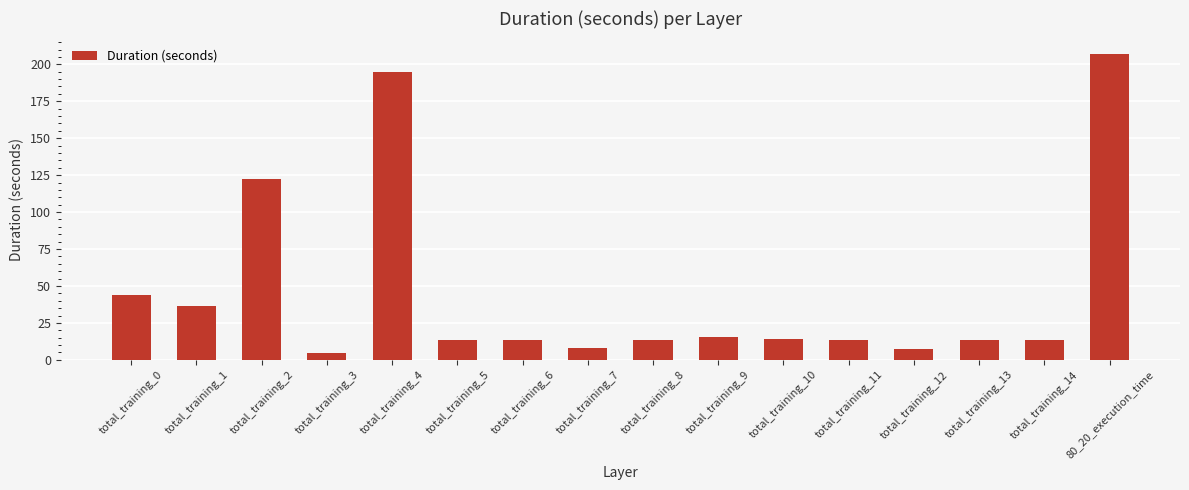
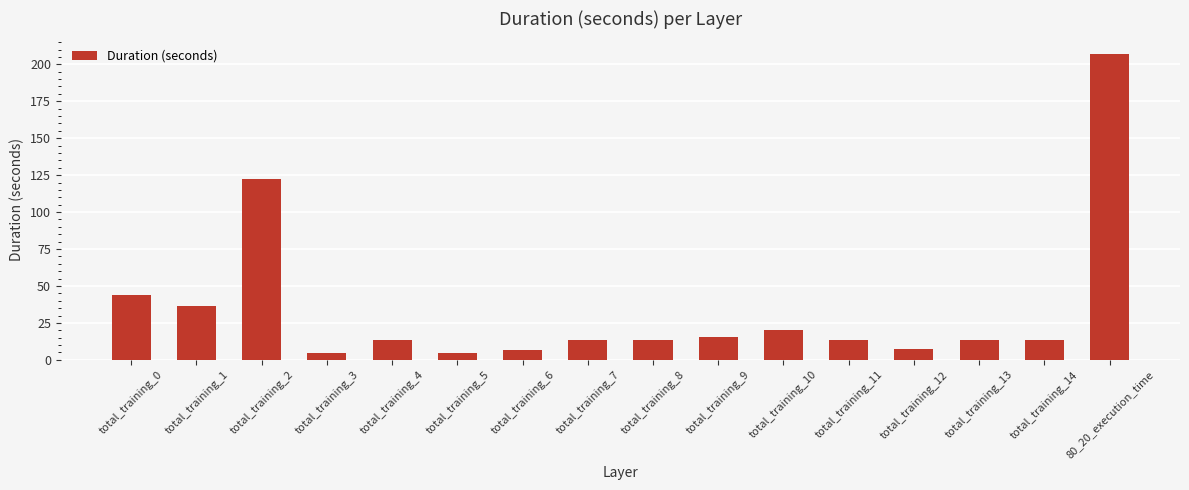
  {
    "total_training_0": 44,
    "total_training_1": 37,
    "total_training_2": 122,
    "total_training_3": 5,
-   "total_training_4": 194,
-   "total_training_5": 13,
-   "total_training_6": 13,
-   "total_training_7": 8,
+   "total_training_4": 13,
+   "total_training_5": 5,
+   "total_training_6": 7,
+   "total_training_7": 14,
    "total_training_8": 13,
    "total_training_9": 15,
-   "total_training_10": 14,
+   "total_training_10": 20,
    "total_training_11": 13,
    "total_training_12": 7,
    "total_training_13": 13,
    "total_training_14": 13,
    "80_20_execution_time": 207
  }
